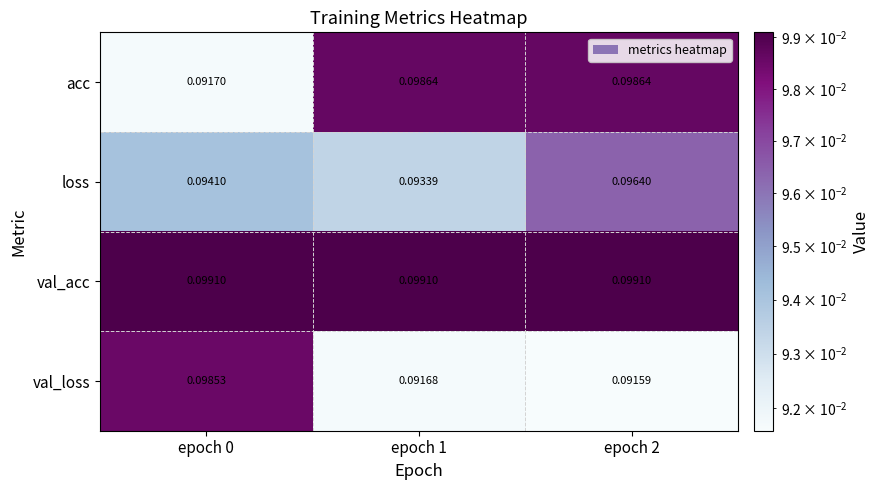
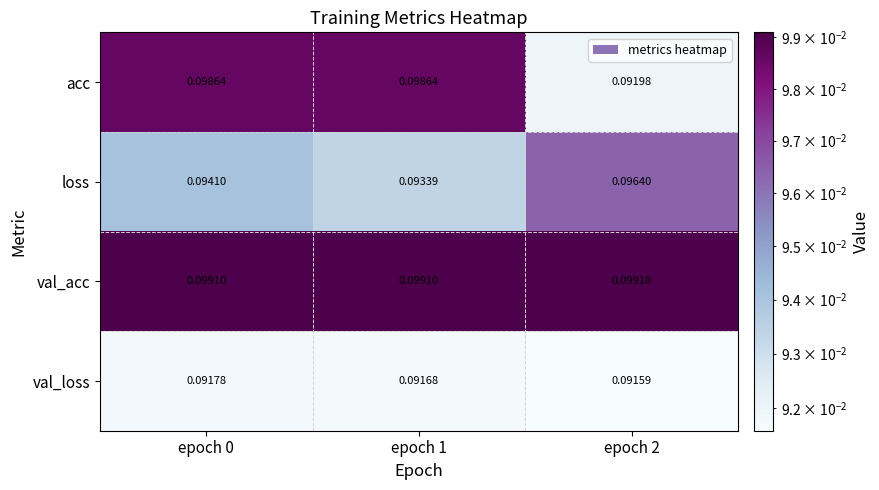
  {
    "acc": {
-     "epoch 0": 0.09170,
+     "epoch 0": 0.09864,
      "epoch 1": 0.09864,
-     "epoch 2": 0.09864
+     "epoch 2": 0.09198
    },
    "loss": {
      "epoch 0": 0.09410,
      "epoch 1": 0.09339,
      "epoch 2": 0.09640
    },
    "val_acc": {
      "epoch 0": 0.09910,
      "epoch 1": 0.09910,
      "epoch 2": 0.09910
    },
    "val_loss": {
-     "epoch 0": 0.09853,
+     "epoch 0": 0.09178,
      "epoch 1": 0.09168,
      "epoch 2": 0.09159
    }
  }
